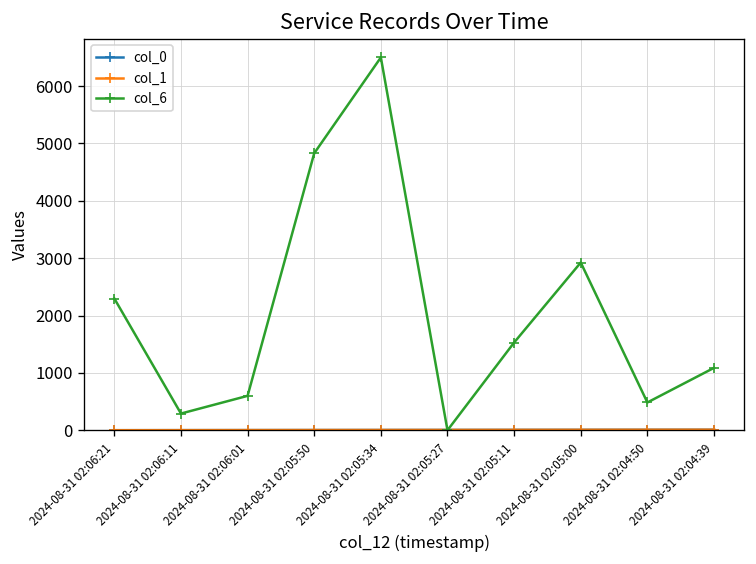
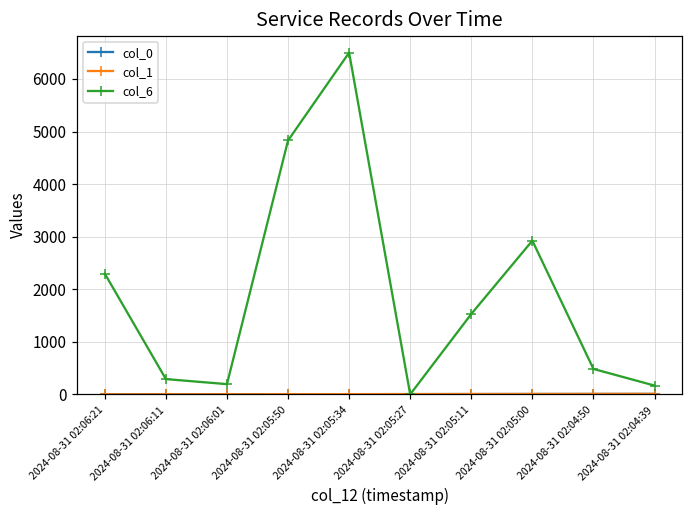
  {
    "col_1": {
      "2024-08-31 02:06:21": 0,
      "2024-08-31 02:06:11": 0,
      "2024-08-31 02:06:01": 0,
      "2024-08-31 02:05:50": 0,
      "2024-08-31 02:05:34": 0,
      "2024-08-31 02:05:11": 0,
      "2024-08-31 02:05:00": 0,
      "2024-08-31 02:04:50": 0,
      "2024-08-31 02:04:39": 0
    },
    "col_6": {
      "2024-08-31 02:06:21": 2300,
      "2024-08-31 02:06:11": 300,
-     "2024-08-31 02:06:01": 600,
+     "2024-08-31 02:06:01": 200,
      "2024-08-31 02:05:50": 4800,
      "2024-08-31 02:05:34": 6500,
      "2024-08-31 02:05:11": 1500,
      "2024-08-31 02:05:00": 2900,
      "2024-08-31 02:04:50": 500,
-     "2024-08-31 02:04:39": 1100
+     "2024-08-31 02:04:39": 200
    }
  }
